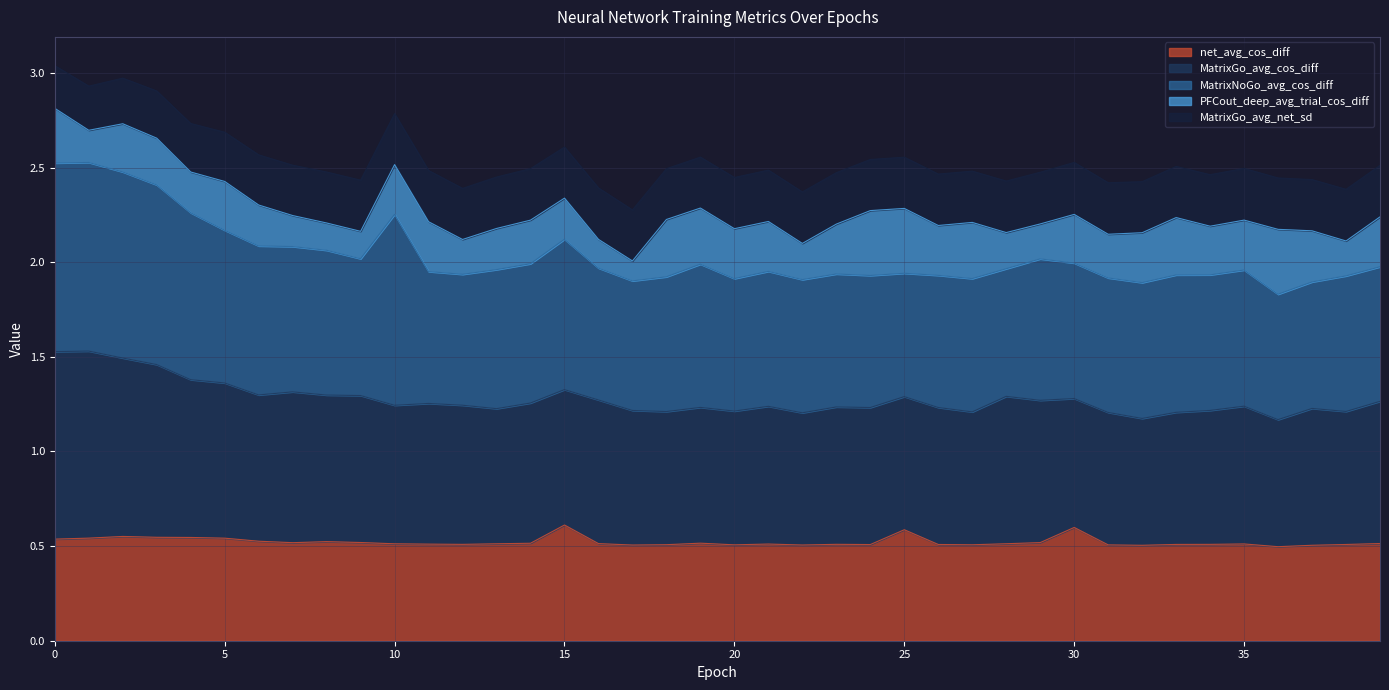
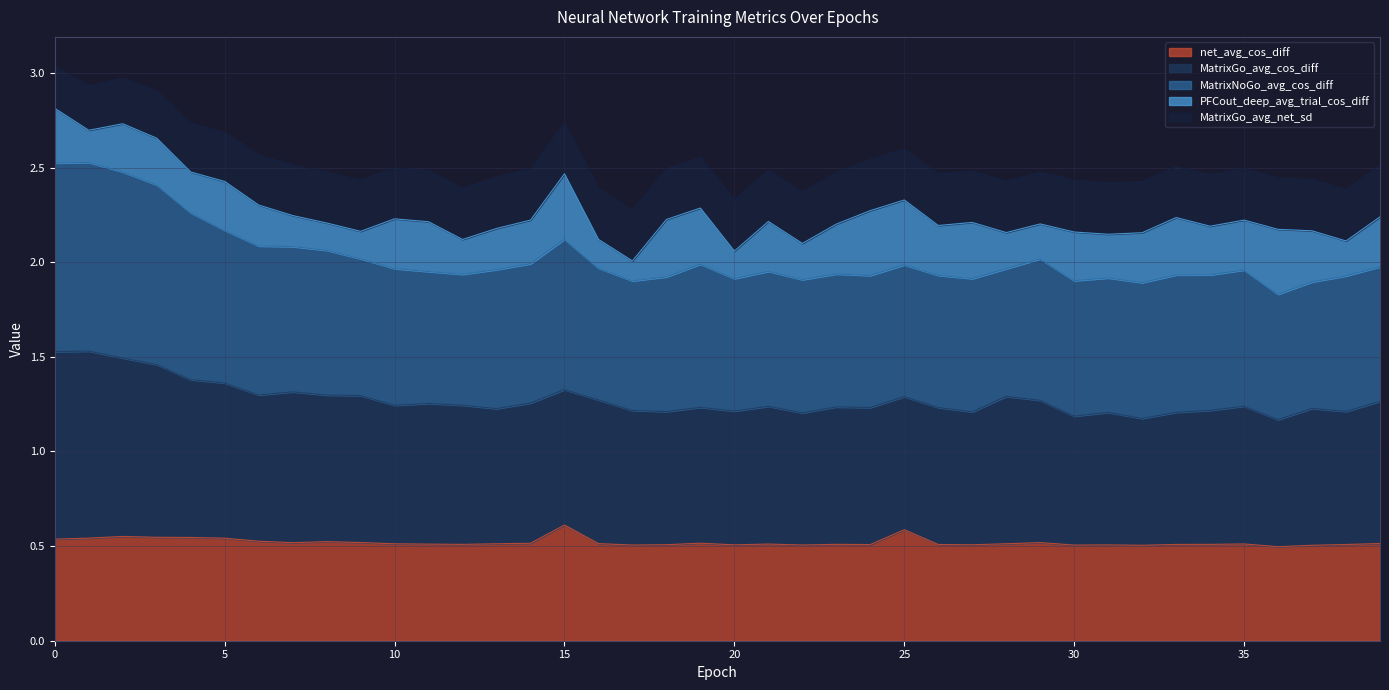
  {
    "net_avg_cos_diff": {
      "0": 0.54,
      "5": 0.54,
      "10": 0.51,
      "15": 0.61,
      "20": 0.51,
      "25": 0.59,
-     "30": 0.60,
+     "30": 0.51,
      "35": 0.51
    },
    "MatrixNoGo_avg_cos_diff": {
      "0": 1.00,
      "5": 0.81,
-     "10": 1.01,
+     "10": 0.72,
      "15": 0.79,
      "20": 0.70,
-     "25": 0.65,
+     "25": 0.70,
      "30": 0.72,
      "35": 0.72
    },
    "PFCout_deep_avg_trial_cos_diff": {
      "0": 0.29,
      "5": 0.26,
      "10": 0.26,
-     "15": 0.22,
-     "20": 0.26,
+     "15": 0.35,
+     "20": 0.15,
      "25": 0.34,
      "30": 0.26,
      "35": 0.26
    }
  }
